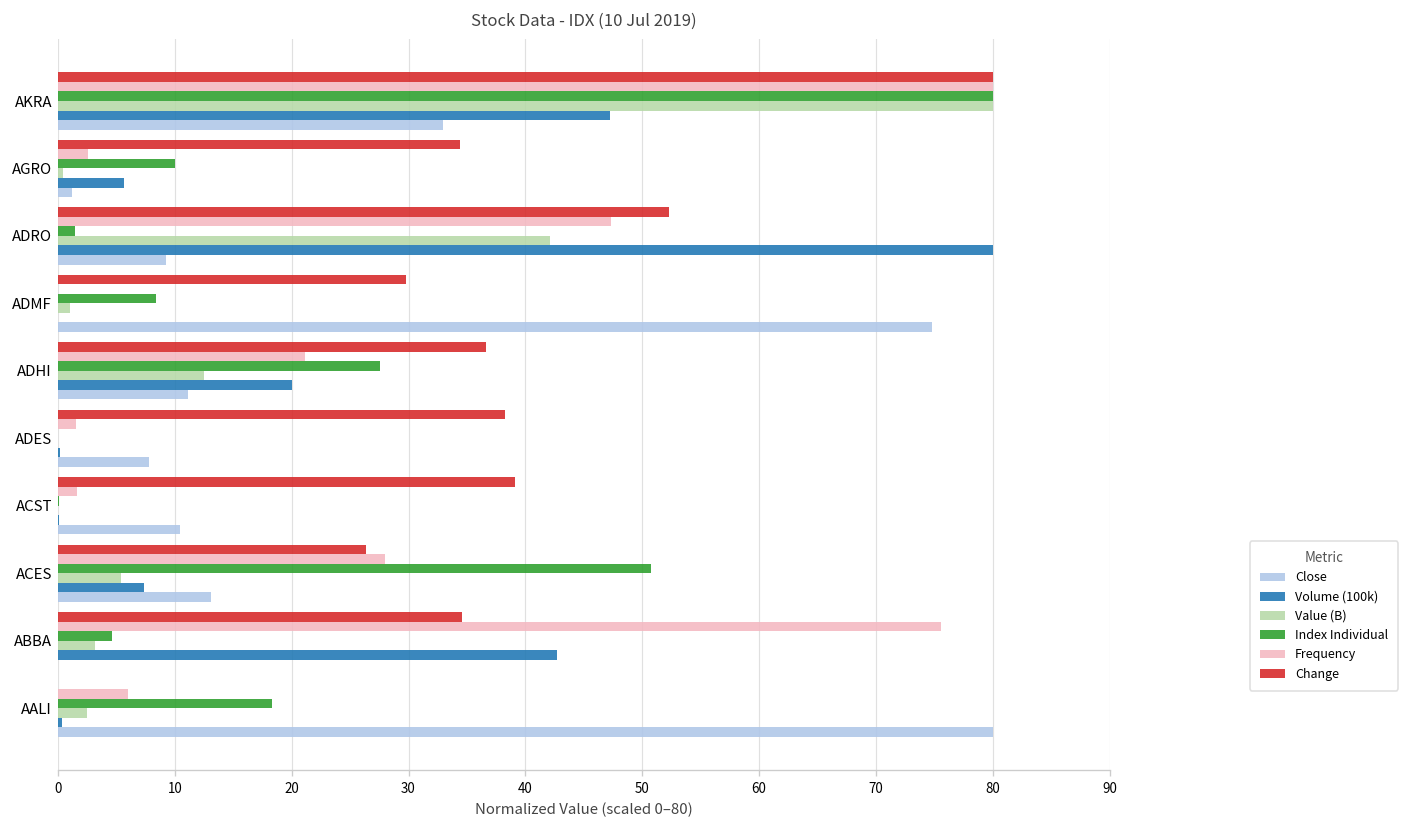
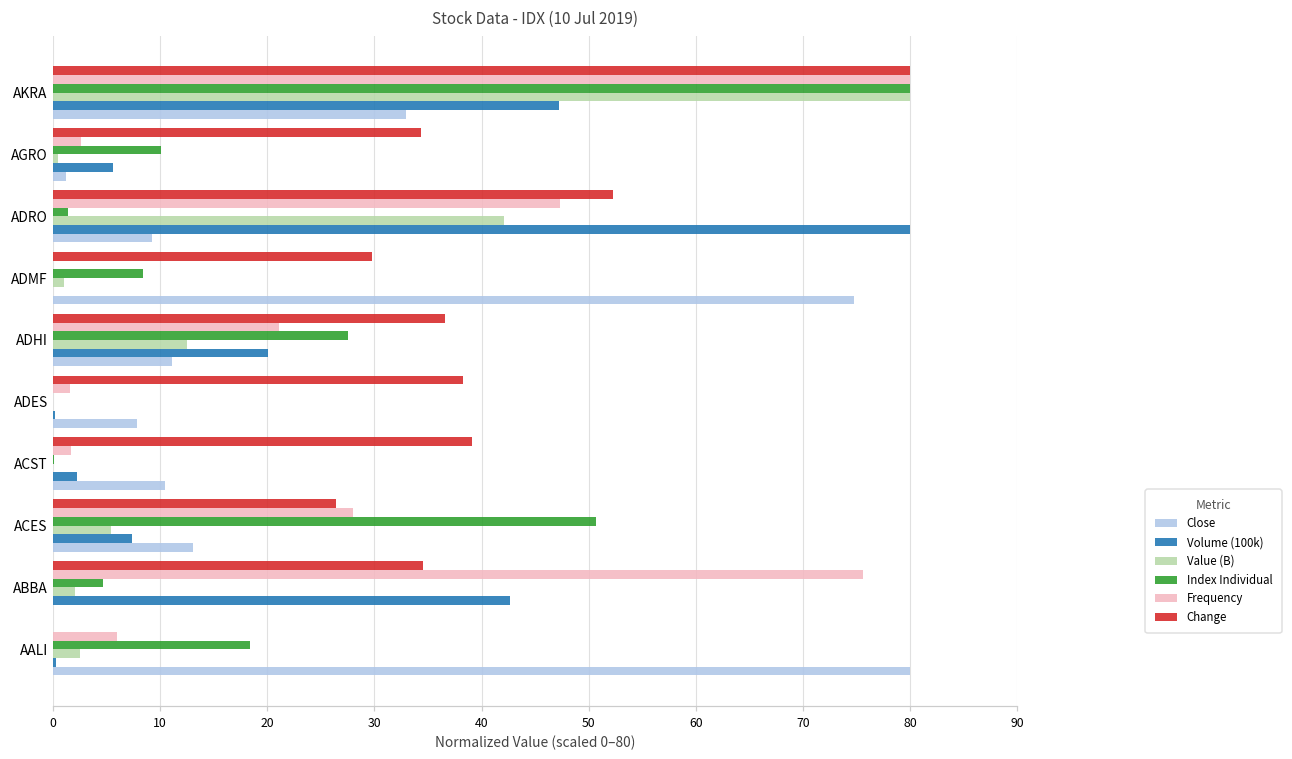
  {
    "Close": {
      "AKRA": 33,
      "AGRO": 1,
      "ADRO": 9,
      "ADMF": 75,
      "ADHI": 11,
      "ADES": 8,
      "ACST": 10,
      "ACES": 13,
      "ABBA": 0,
      "AALI": 80
    },
    "Volume (100k)": {
      "AKRA": 47,
      "AGRO": 6,
      "ADRO": 80,
      "ADMF": 0,
      "ADHI": 20,
-     "ACST": 0,
+     "ACST": 2,
      "ACES": 7,
      "ABBA": 43,
      "AALI": 0
    },
    "Value (B)": {
      "AKRA": 80,
      "AGRO": 0,
      "ADRO": 42,
      "ADMF": 1,
      "ADHI": 12,
      "ADES": 0,
      "ACES": 5,
-     "ABBA": 3,
+     "ABBA": 2,
      "AALI": 2
    },
    "Index Individual": {
      "AKRA": 80,
      "AGRO": 10,
      "ADRO": 1,
      "ADMF": 8,
      "ADHI": 28,
      "ADES": 0,
      "ACES": 51,
      "ABBA": 5,
      "AALI": 18
    },
    "Frequency": {
      "AKRA": 80,
      "AGRO": 3,
      "ADRO": 47,
      "ADMF": 0,
      "ADHI": 21,
      "ADES": 2,
      "ACST": 2,
      "ACES": 28,
      "ABBA": 76,
      "AALI": 6
    },
    "Change": {
      "AKRA": 80,
      "AGRO": 34,
      "ADRO": 52,
      "ADMF": 30,
      "ADHI": 37,
      "ADES": 38,
      "ACST": 39,
      "ACES": 26,
      "ABBA": 35,
      "AALI": 0
    }
  }
